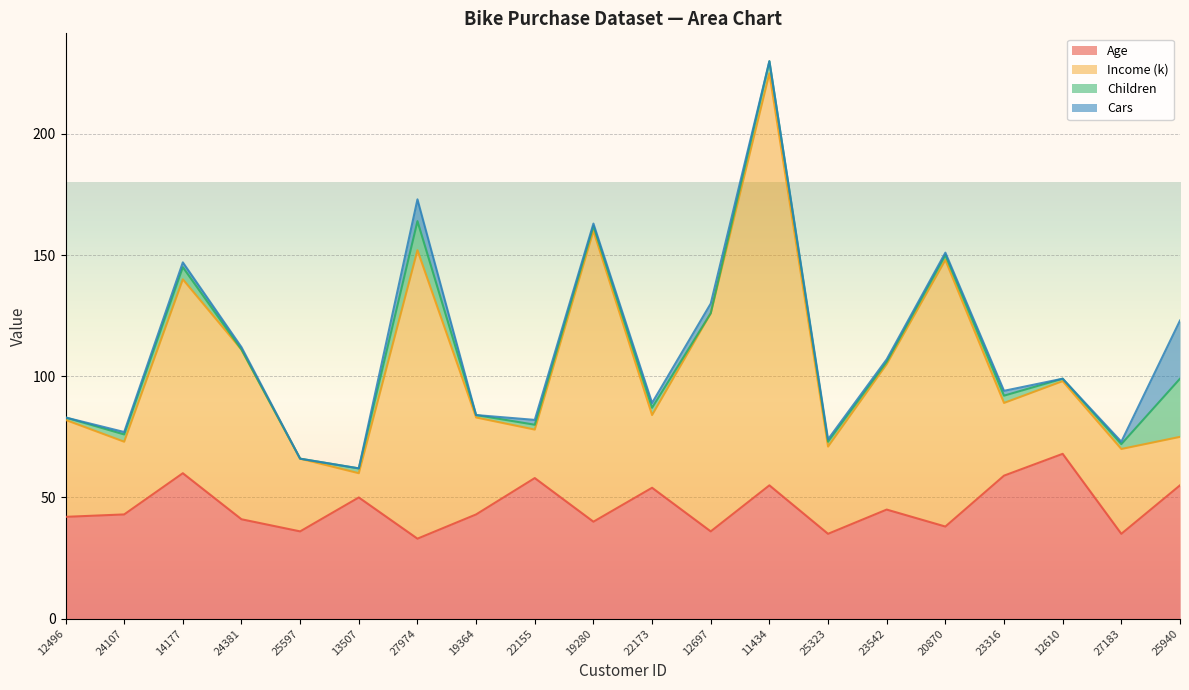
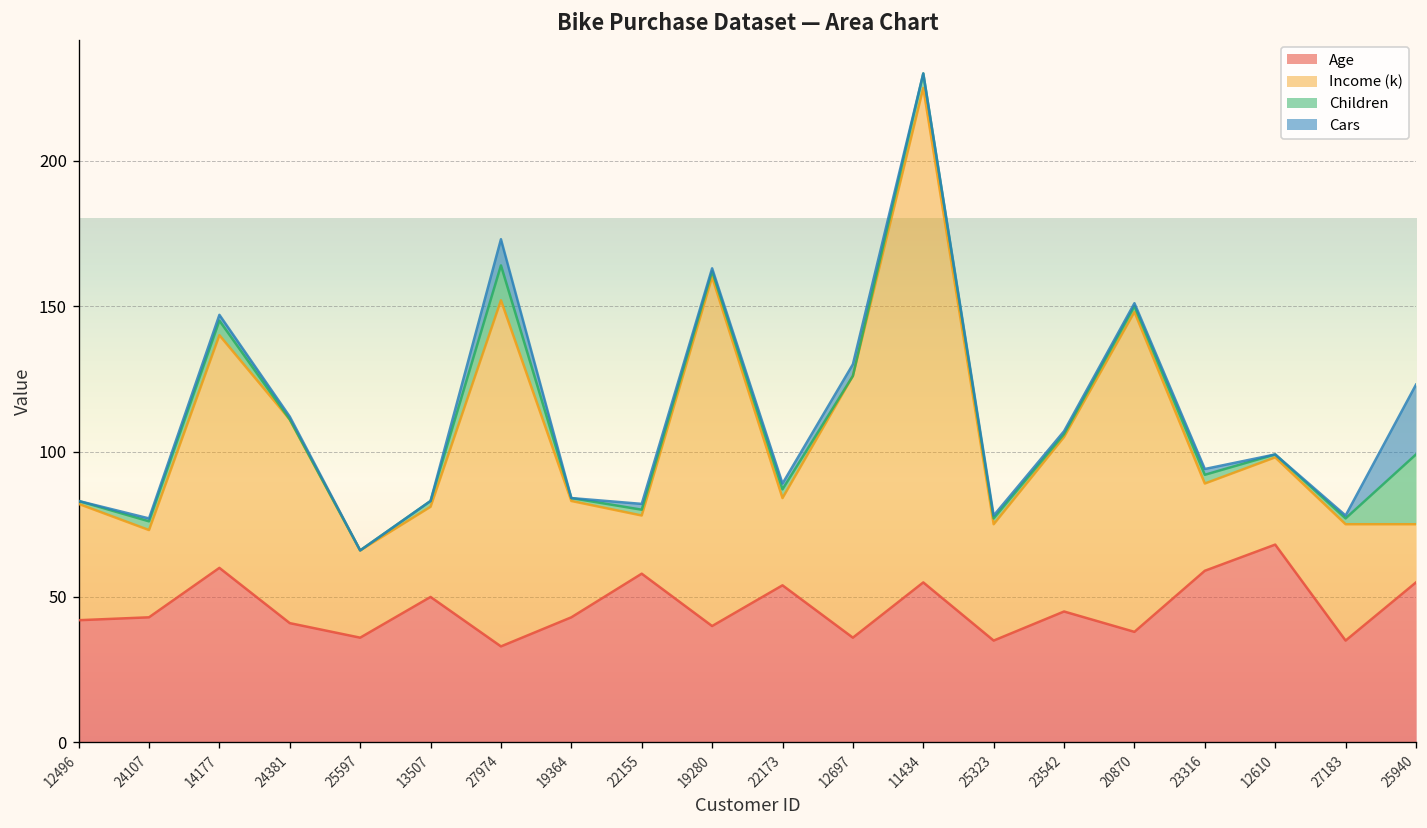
  {
    "Age": {
      "12496": 42,
      "24107": 43,
      "14177": 60,
      "24381": 41,
      "25597": 36,
      "13507": 50,
      "27974": 33,
      "19364": 43,
      "22155": 58,
      "19280": 40,
      "22173": 54,
      "12697": 36,
      "11434": 55,
      "25323": 35,
      "23542": 45,
      "20870": 38,
      "23316": 59,
      "12610": 68,
      "27183": 35,
      "25940": 55
    },
    "Income (k)": {
      "24107": 30,
      "14177": 80,
-     "13507": 10,
+     "13507": 31,
      "27974": 119,
      "22155": 20,
      "19280": 120,
      "22173": 30,
      "11434": 170,
-     "25323": 36,
+     "25323": 40,
      "20870": 110,
      "23316": 30,
-     "27183": 35,
+     "27183": 40,
      "25940": 20
    },
    "Children": {
      "14177": 5,
      "27974": 12,
      "22155": 2,
      "22173": 3,
      "23316": 3,
      "25940": 24
    },
    "Cars": {
      "14177": 2,
      "27974": 9,
      "22155": 2,
      "22173": 2,
      "12697": 4,
      "23316": 2,
      "25940": 24
    }
  }
